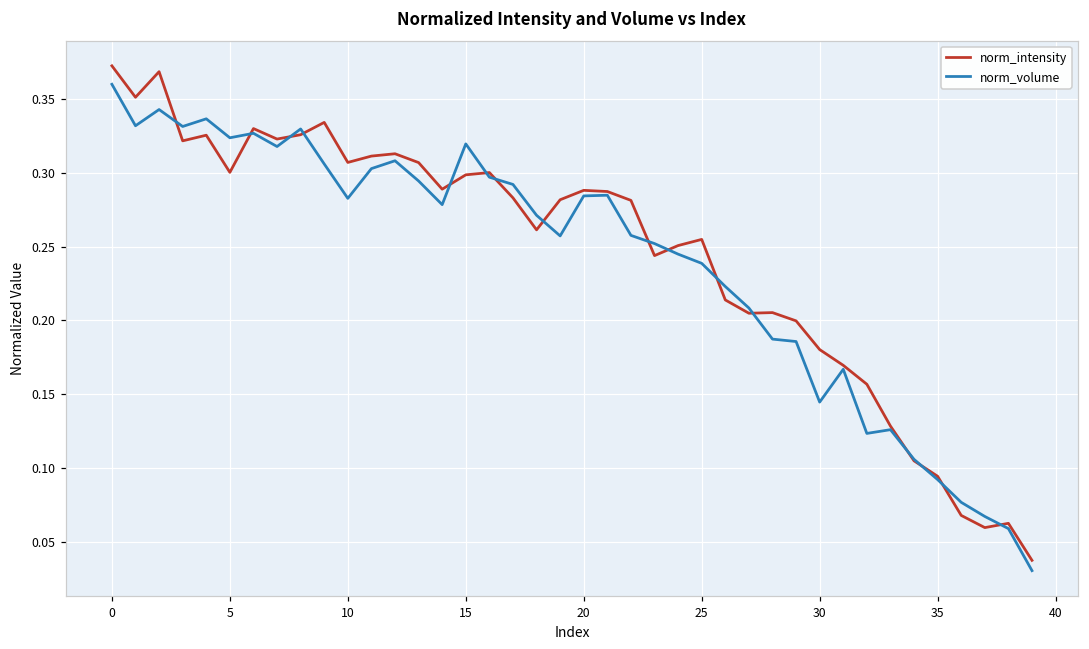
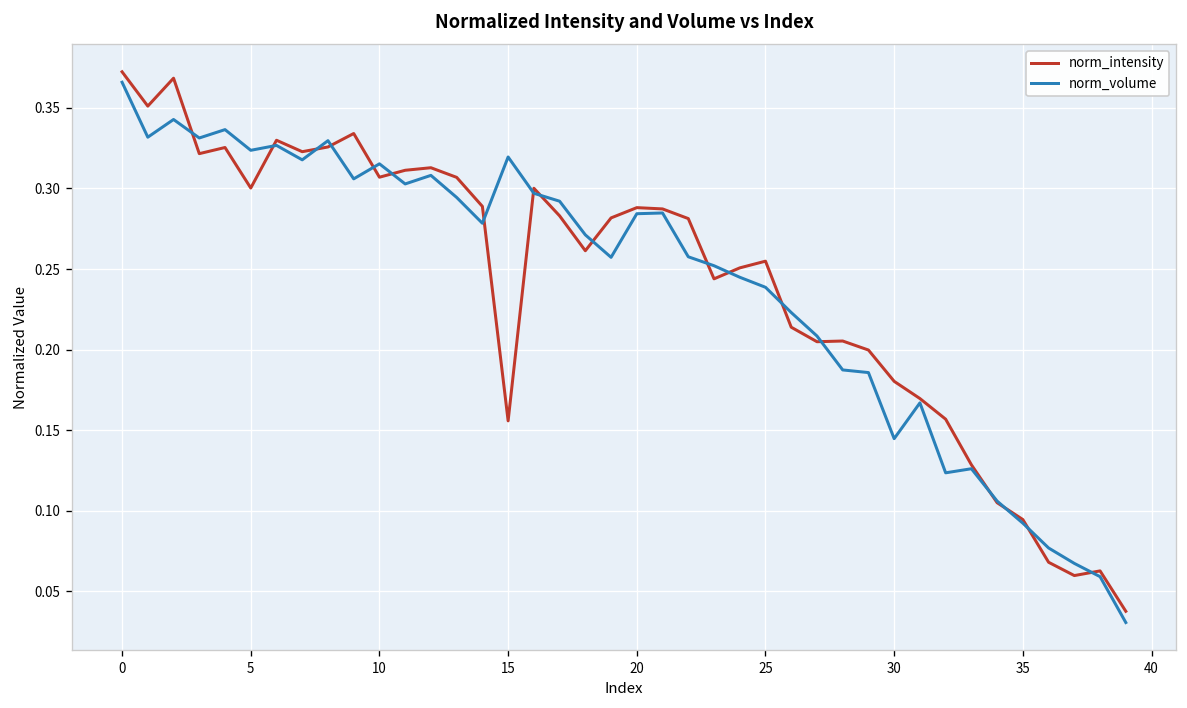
  {
    "norm_intensity": {
      "0": 0.372,
      "5": 0.300,
      "10": 0.307,
-     "15": 0.299,
+     "15": 0.156,
      "20": 0.288,
      "25": 0.255,
      "30": 0.180,
      "35": 0.095
    },
    "norm_volume": {
-     "0": 0.360,
+     "0": 0.366,
      "5": 0.324,
-     "10": 0.283,
+     "10": 0.315,
      "15": 0.320,
      "20": 0.284,
      "25": 0.239,
      "30": 0.145,
      "35": 0.092
    }
  }
